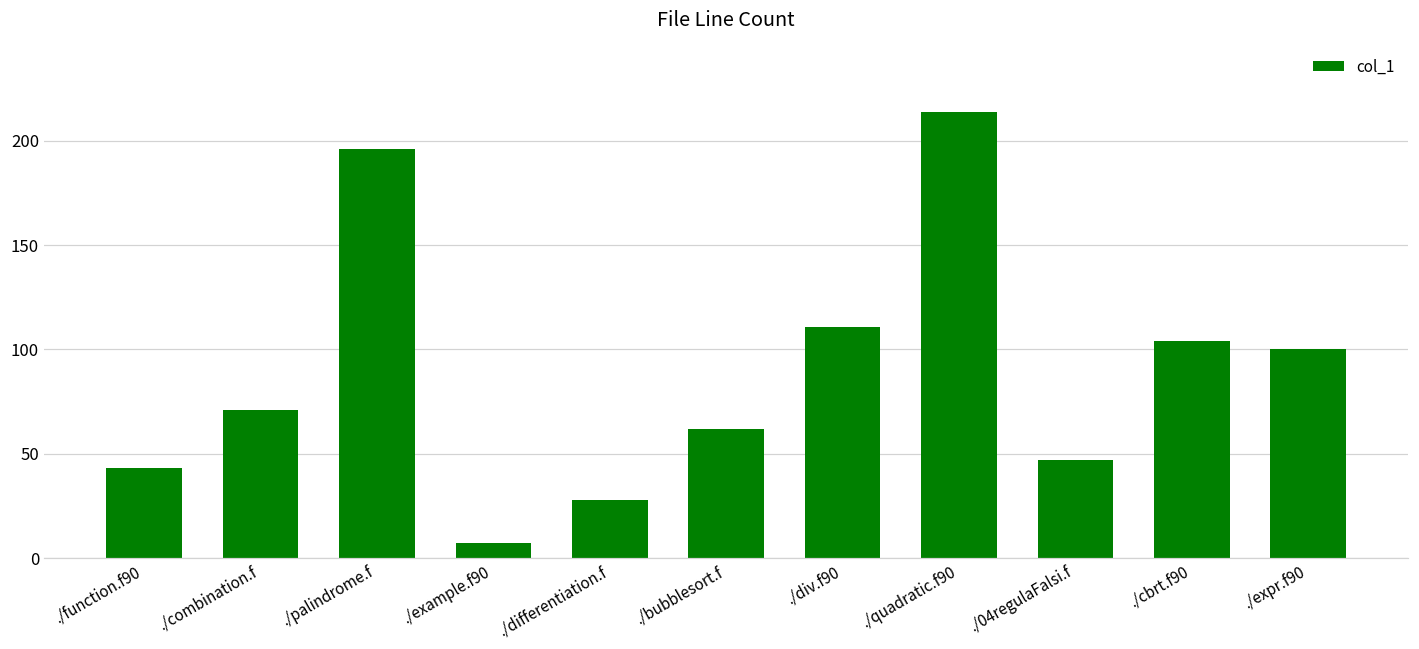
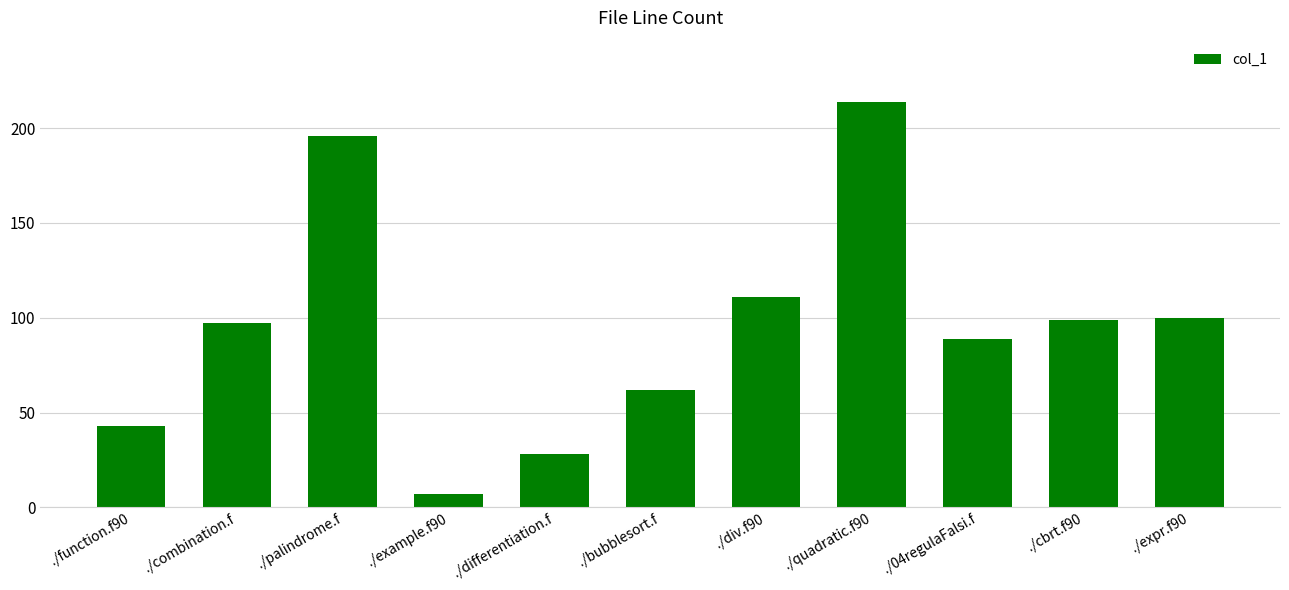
  {
    "./function.f90": 43,
-   "./combination.f": 71,
+   "./combination.f": 97,
    "./palindrome.f": 196,
    "./example.f90": 7,
    "./differentiation.f": 28,
    "./bubblesort.f": 62,
    "./div.f90": 111,
    "./quadratic.f90": 214,
-   "./04regulaFalsi.f": 47,
-   "./cbrt.f90": 104,
+   "./04regulaFalsi.f": 89,
+   "./cbrt.f90": 99,
    "./expr.f90": 100
  }
